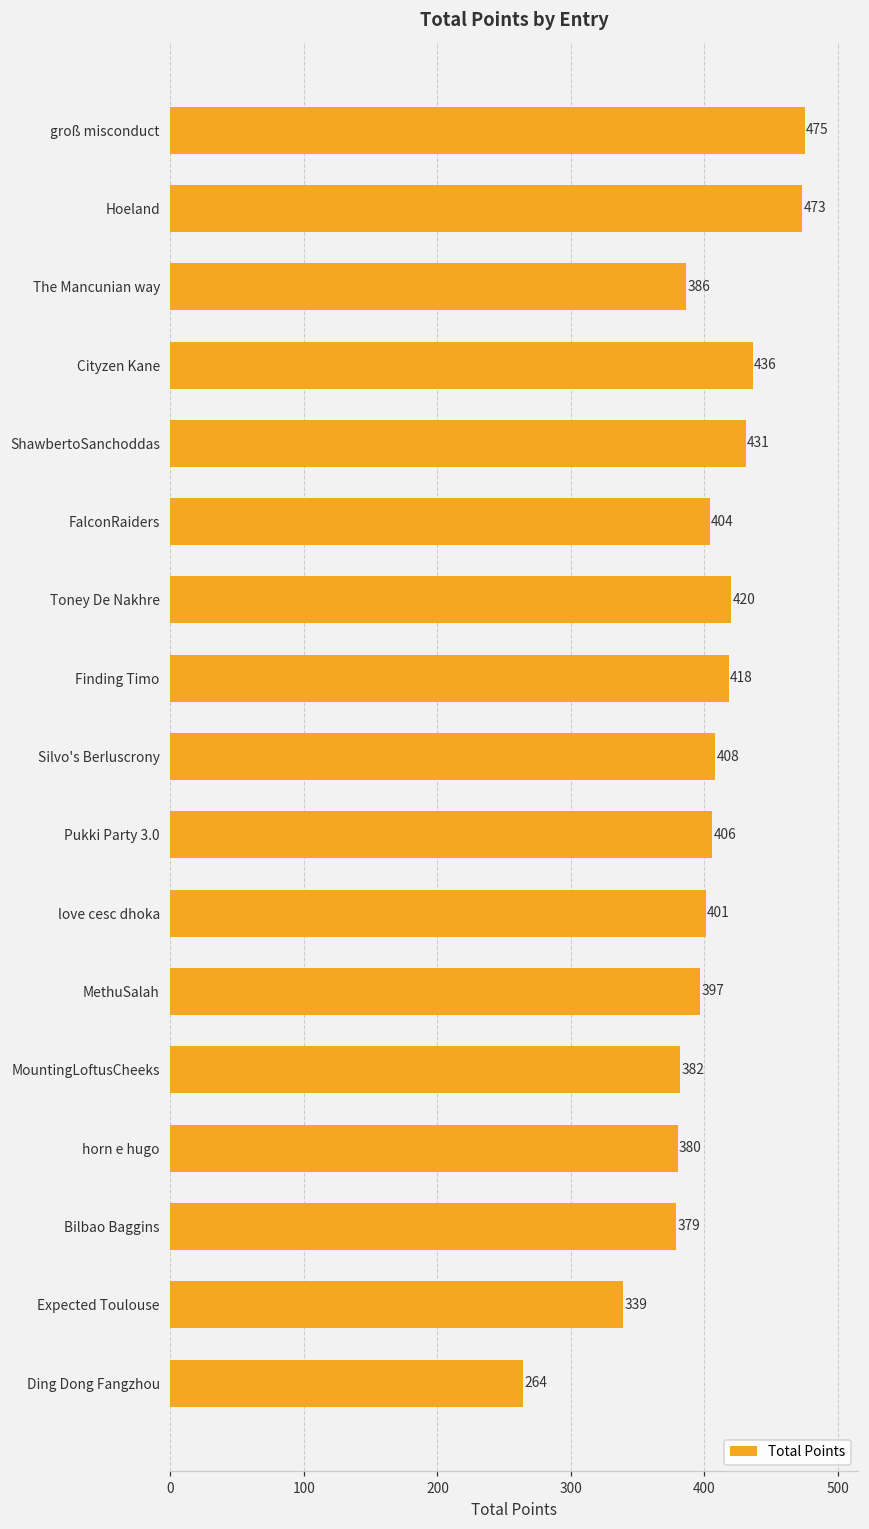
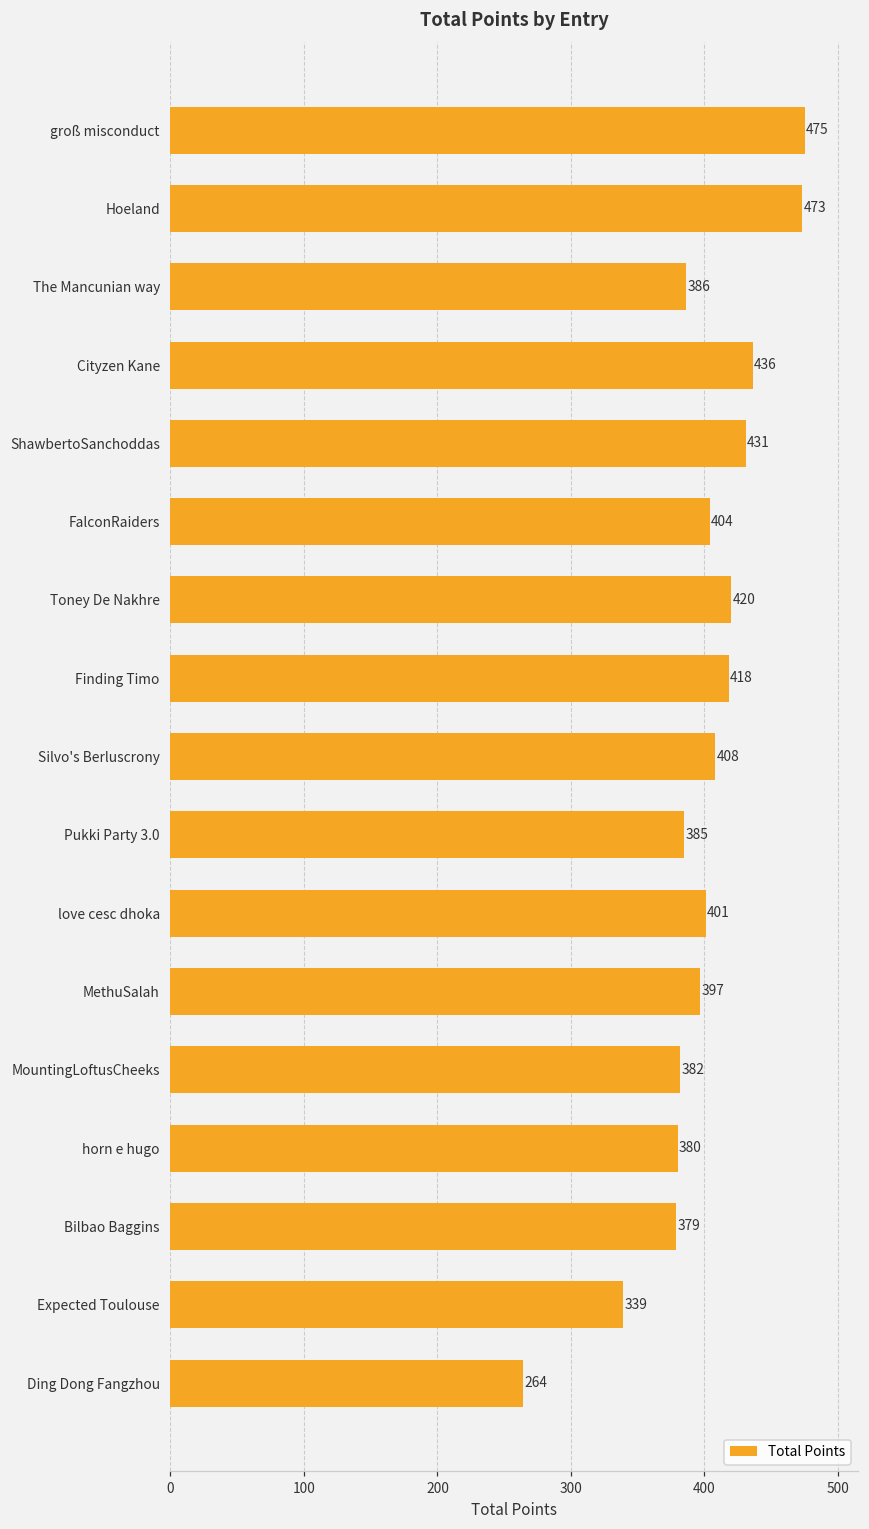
  {
    "groß misconduct": 475,
    "Hoeland": 473,
    "The Mancunian way": 386,
    "Cityzen Kane": 436,
    "ShawbertoSanchoddas": 431,
    "FalconRaiders": 404,
    "Toney De Nakhre": 420,
    "Finding Timo": 418,
    "Silvo's Berluscrony": 408,
-   "Pukki Party 3.0": 406,
+   "Pukki Party 3.0": 385,
    "love cesc dhoka": 401,
    "MethuSalah": 397,
    "MountingLoftusCheeks": 382,
    "horn e hugo": 380,
    "Bilbao Baggins": 379,
    "Expected Toulouse": 339,
    "Ding Dong Fangzhou": 264
  }
